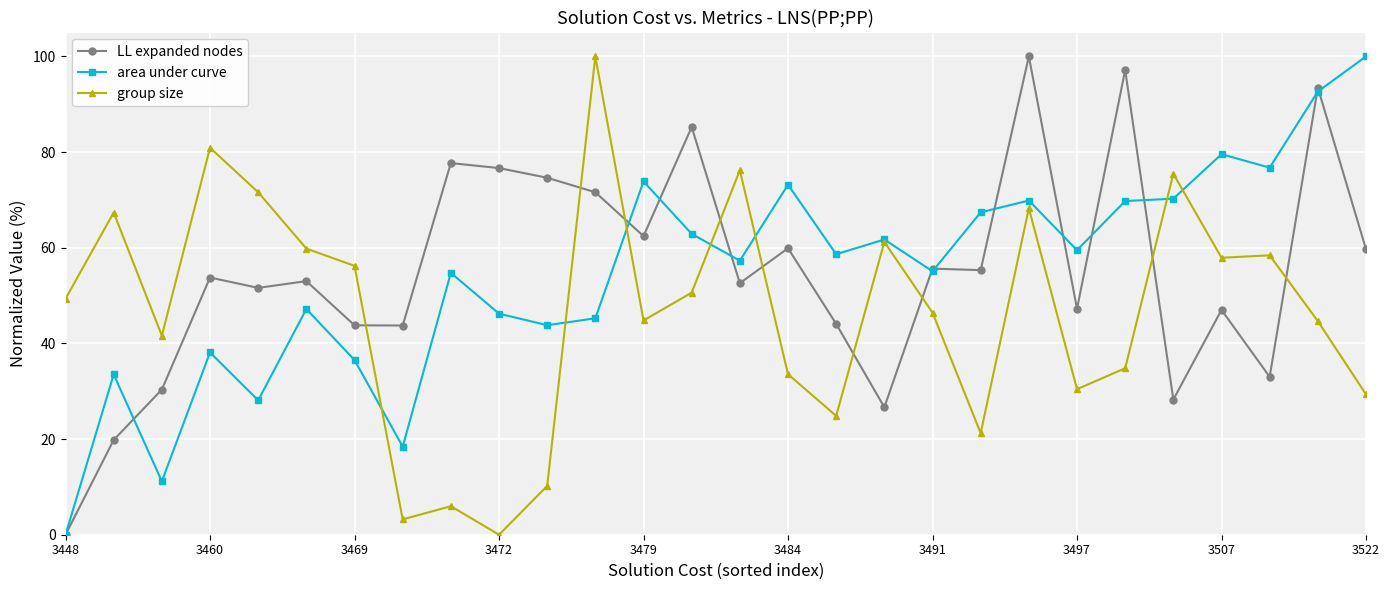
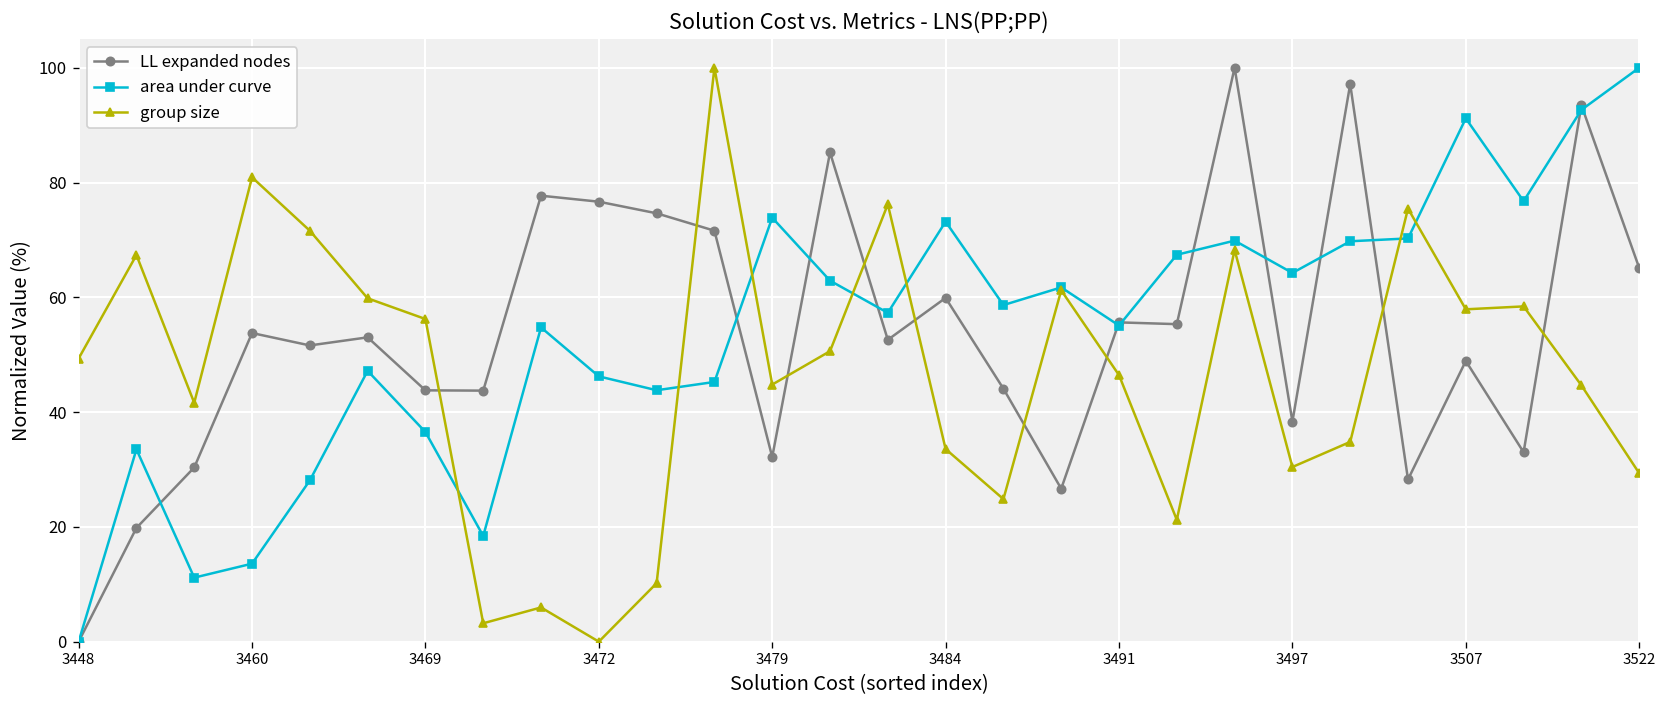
  {
    "LL expanded nodes": {
      "3460": 54,
      "3469": 44,
      "3472": 77,
-     "3479": 62,
+     "3479": 32,
      "3484": 60,
      "3491": 56,
-     "3497": 47,
-     "3507": 47,
-     "3522": 60
+     "3497": 38,
+     "3507": 49,
+     "3522": 65
    },
    "area under curve": {
-     "3460": 38,
+     "3460": 14,
      "3469": 37,
      "3472": 46,
      "3479": 74,
      "3484": 73,
      "3491": 55,
-     "3497": 60,
-     "3507": 80,
+     "3497": 64,
+     "3507": 91,
      "3522": 100
    },
    "group size": {
      "3448": 49,
      "3460": 81,
      "3469": 56,
      "3472": 0,
      "3479": 45,
      "3484": 34,
      "3491": 46,
      "3497": 30,
      "3507": 58,
      "3522": 29
    }
  }
